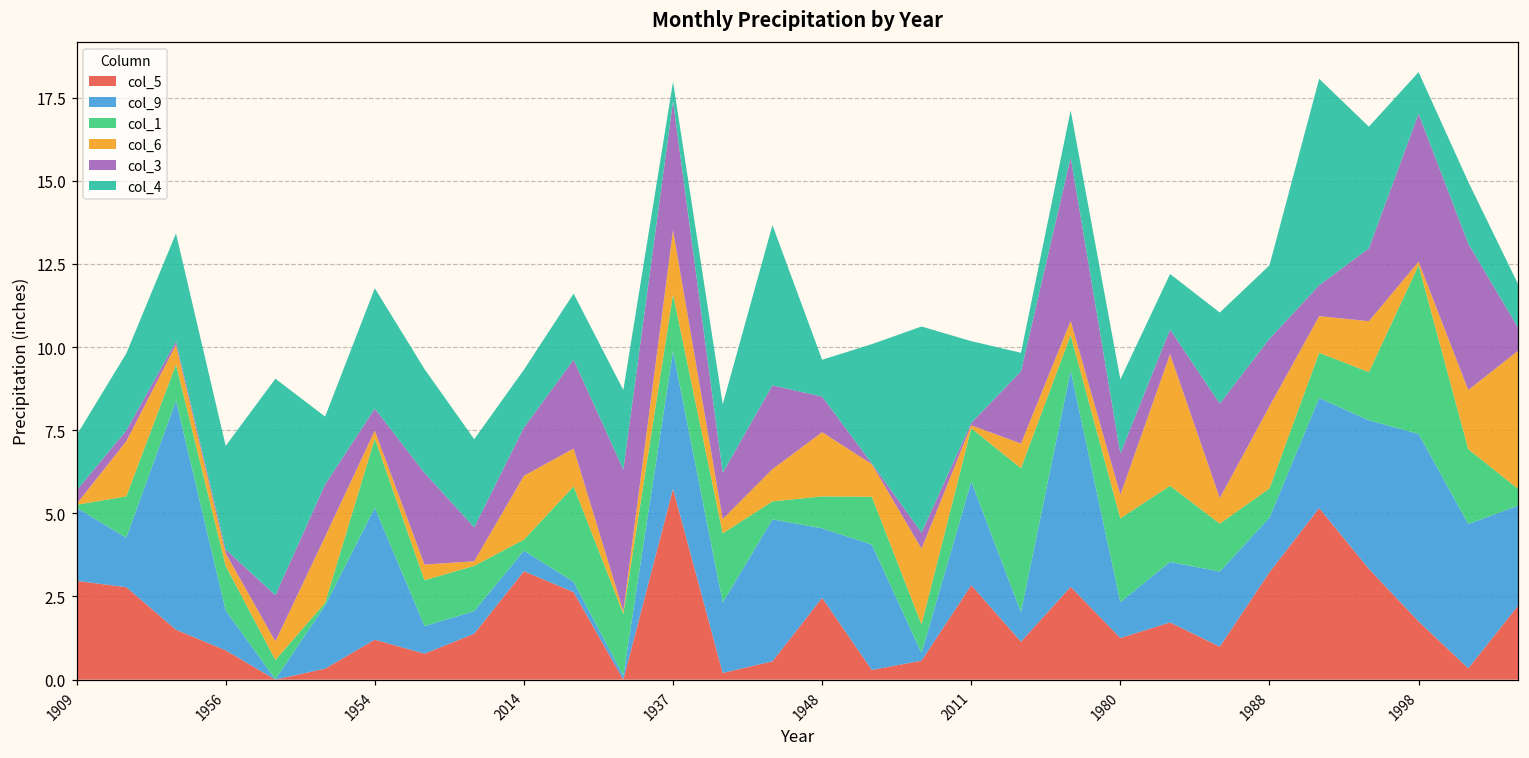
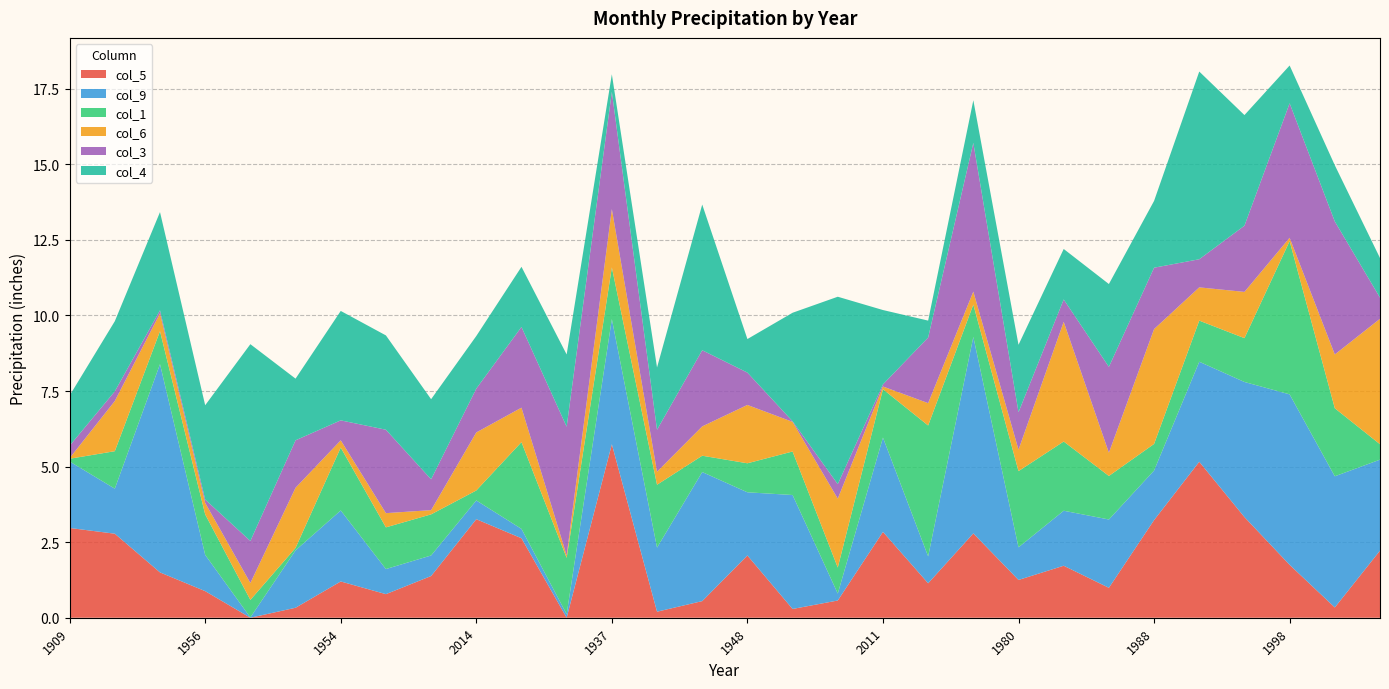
  {
    "col_5": {
      "1909": 3.0,
      "1956": 0.9,
      "1954": 1.2,
      "2014": 3.3,
      "1937": 5.7,
-     "1948": 2.5,
+     "1948": 2.1,
      "2011": 2.8,
      "1980": 1.3,
      "1988": 3.2,
      "1998": 1.8
    },
    "col_9": {
      "1909": 2.2,
      "1956": 1.2,
-     "1954": 4.0,
+     "1954": 2.3,
      "2014": 0.6,
      "1937": 4.1,
      "1948": 2.1,
      "2011": 3.1,
      "1980": 1.1,
      "1988": 1.6,
      "1998": 5.6
    },
    "col_6": {
      "1956": 0.4,
      "1954": 0.2,
      "2014": 1.9,
      "1937": 1.9,
      "1948": 1.9,
      "1980": 0.7,
-     "1988": 2.5,
+     "1988": 3.8,
      "1998": 0.1
    },
    "col_3": {
      "1909": 0.4,
      "1956": 0.1,
      "1954": 0.7,
      "2014": 1.5,
      "1937": 3.9,
      "1948": 1.1,
      "1980": 1.2,
      "1988": 2.0,
      "1998": 4.4
    }
  }
